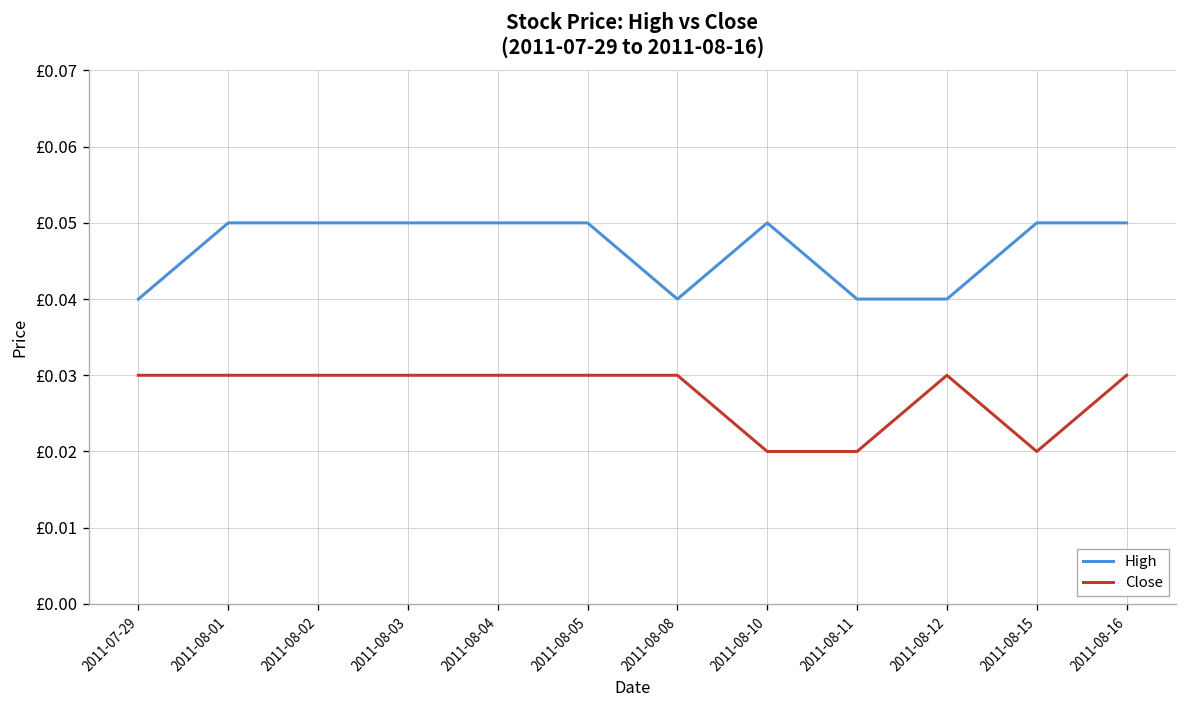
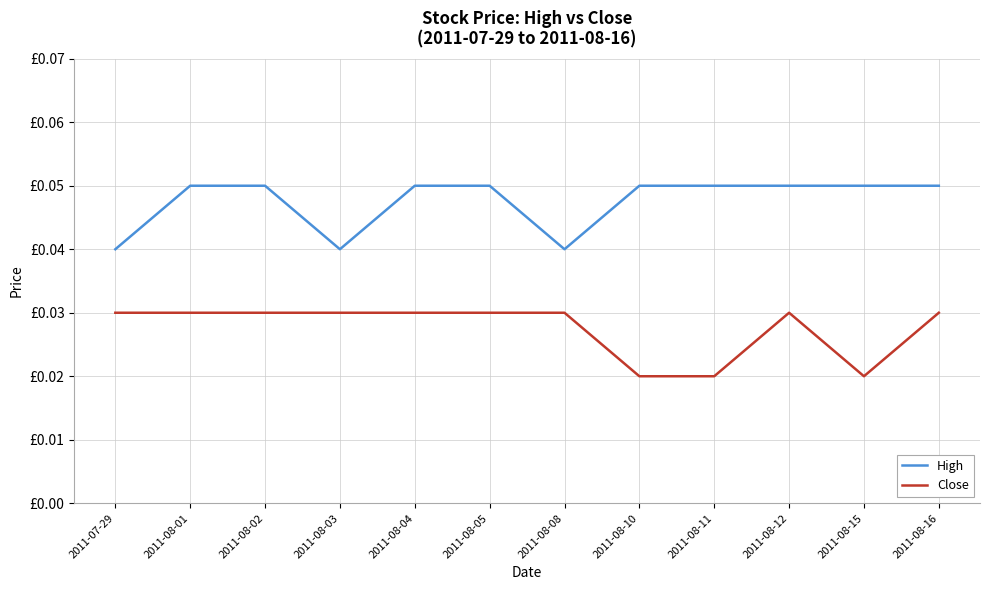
  {
    "High": {
      "2011-07-29": "£0.04",
      "2011-08-01": "£0.05",
      "2011-08-02": "£0.05",
-     "2011-08-03": "£0.05",
+     "2011-08-03": "£0.04",
      "2011-08-04": "£0.05",
      "2011-08-05": "£0.05",
      "2011-08-08": "£0.04",
      "2011-08-10": "£0.05",
-     "2011-08-11": "£0.04",
-     "2011-08-12": "£0.04",
+     "2011-08-11": "£0.05",
+     "2011-08-12": "£0.05",
      "2011-08-15": "£0.05",
      "2011-08-16": "£0.05"
    },
    "Close": {
      "2011-07-29": "£0.03",
      "2011-08-01": "£0.03",
      "2011-08-02": "£0.03",
      "2011-08-03": "£0.03",
      "2011-08-04": "£0.03",
      "2011-08-05": "£0.03",
      "2011-08-08": "£0.03",
      "2011-08-10": "£0.02",
      "2011-08-11": "£0.02",
      "2011-08-12": "£0.03",
      "2011-08-15": "£0.02",
      "2011-08-16": "£0.03"
    }
  }
